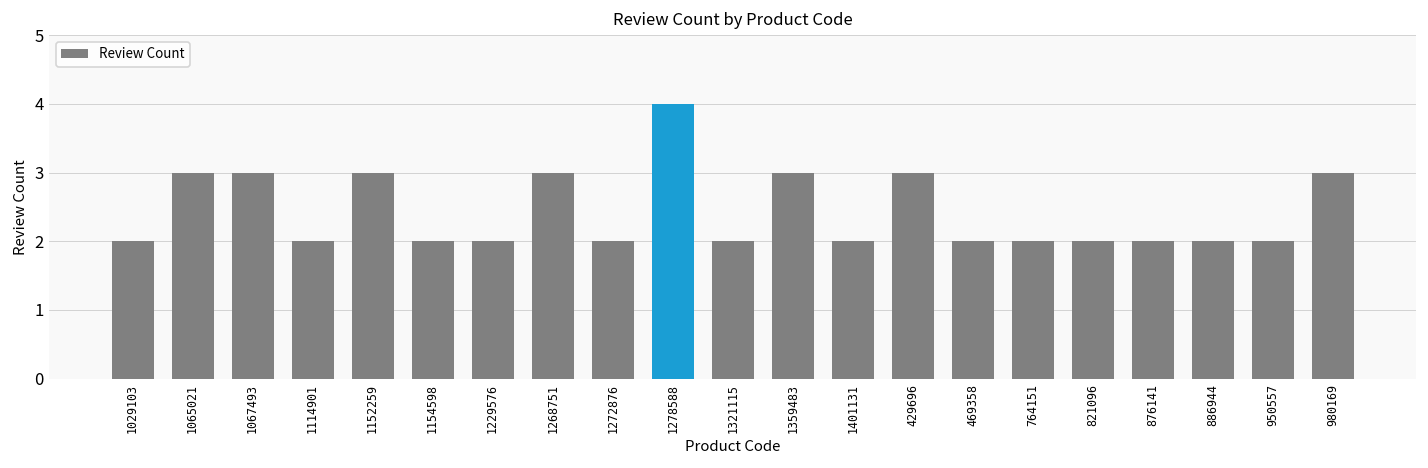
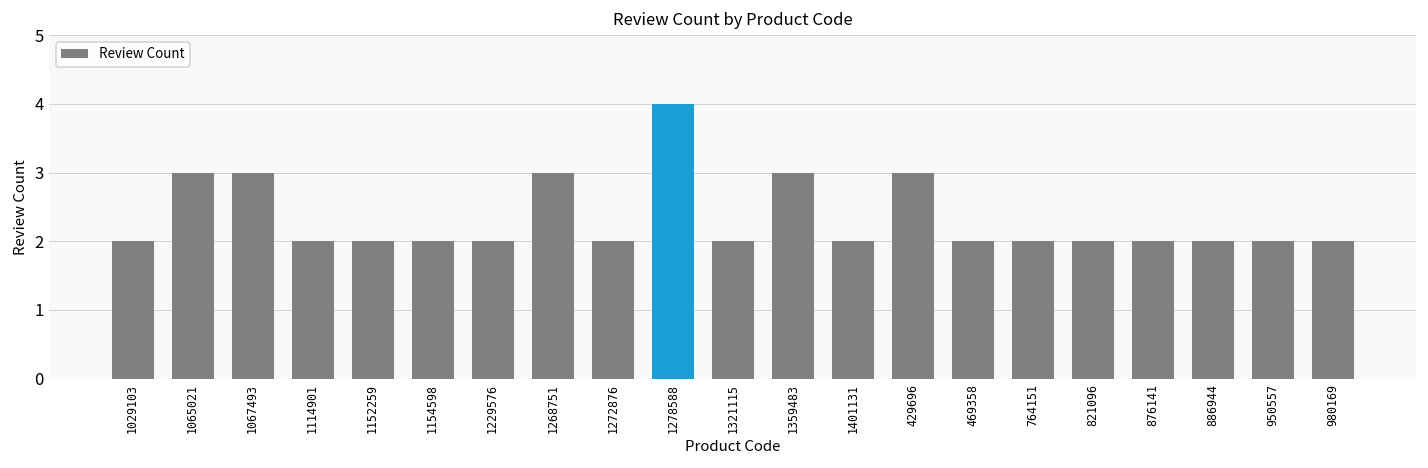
  {
    "1029103": 2,
    "1065021": 3,
    "1067493": 3,
    "1114901": 2,
-   "1152259": 3,
+   "1152259": 2,
    "1154598": 2,
    "1229576": 2,
    "1268751": 3,
    "1272876": 2,
    "1278588": 4,
    "1321115": 2,
    "1359483": 3,
    "1401131": 2,
    "429696": 3,
    "469358": 2,
    "764151": 2,
    "821096": 2,
    "876141": 2,
    "886944": 2,
    "950557": 2,
-   "980169": 3
+   "980169": 2
  }
